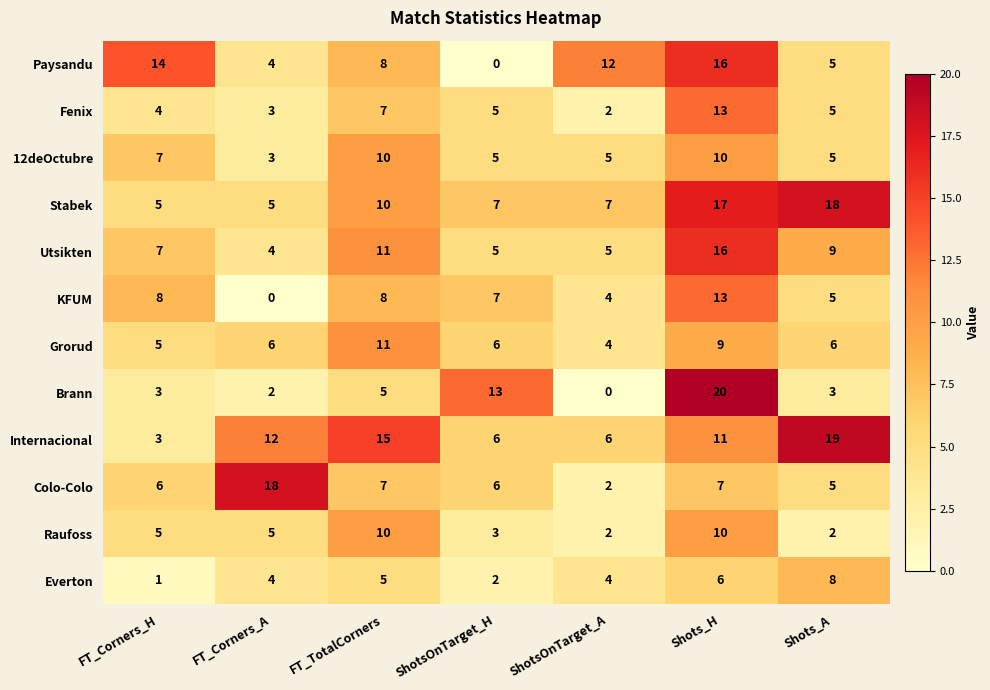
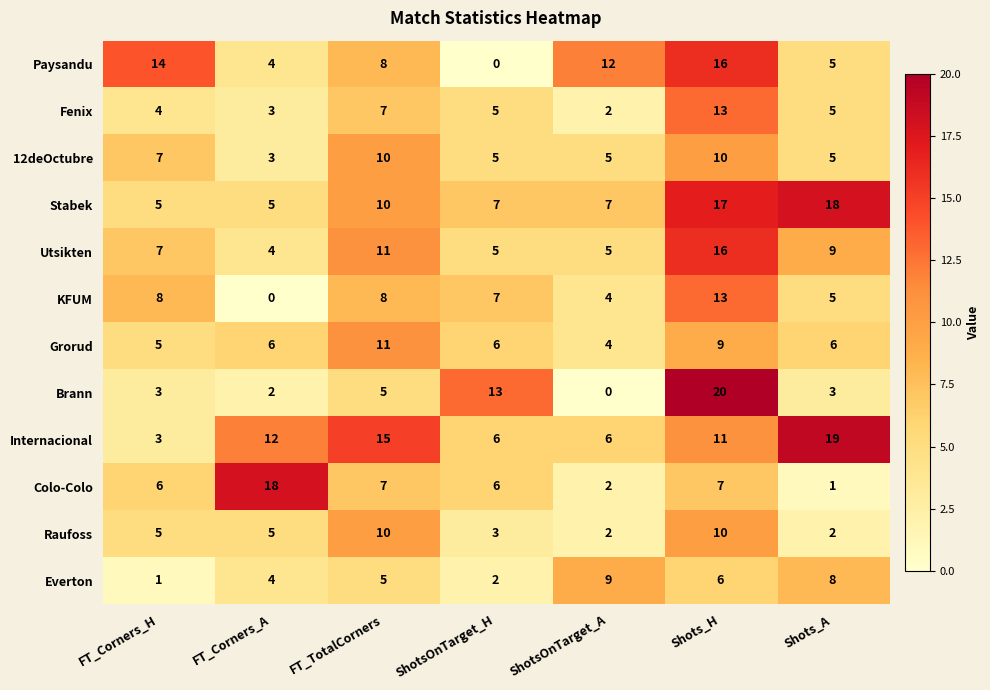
  {
    "Paysandu": {
      "FT_Corners_H": 14,
      "FT_Corners_A": 4,
      "FT_TotalCorners": 8,
      "ShotsOnTarget_H": 0,
      "ShotsOnTarget_A": 12,
      "Shots_H": 16,
      "Shots_A": 5
    },
    "Fenix": {
      "FT_Corners_H": 4,
      "FT_Corners_A": 3,
      "FT_TotalCorners": 7,
      "ShotsOnTarget_H": 5,
      "ShotsOnTarget_A": 2,
      "Shots_H": 13,
      "Shots_A": 5
    },
    "12deOctubre": {
      "FT_Corners_H": 7,
      "FT_Corners_A": 3,
      "FT_TotalCorners": 10,
      "ShotsOnTarget_H": 5,
      "ShotsOnTarget_A": 5,
      "Shots_H": 10,
      "Shots_A": 5
    },
    "Stabek": {
      "FT_Corners_H": 5,
      "FT_Corners_A": 5,
      "FT_TotalCorners": 10,
      "ShotsOnTarget_H": 7,
      "ShotsOnTarget_A": 7,
      "Shots_H": 17,
      "Shots_A": 18
    },
    "Utsikten": {
      "FT_Corners_H": 7,
      "FT_Corners_A": 4,
      "FT_TotalCorners": 11,
      "ShotsOnTarget_H": 5,
      "ShotsOnTarget_A": 5,
      "Shots_H": 16,
      "Shots_A": 9
    },
    "KFUM": {
      "FT_Corners_H": 8,
      "FT_Corners_A": 0,
      "FT_TotalCorners": 8,
      "ShotsOnTarget_H": 7,
      "ShotsOnTarget_A": 4,
      "Shots_H": 13,
      "Shots_A": 5
    },
    "Grorud": {
      "FT_Corners_H": 5,
      "FT_Corners_A": 6,
      "FT_TotalCorners": 11,
      "ShotsOnTarget_H": 6,
      "ShotsOnTarget_A": 4,
      "Shots_H": 9,
      "Shots_A": 6
    },
    "Brann": {
      "FT_Corners_H": 3,
      "FT_Corners_A": 2,
      "FT_TotalCorners": 5,
      "ShotsOnTarget_H": 13,
      "ShotsOnTarget_A": 0,
      "Shots_H": 20,
      "Shots_A": 3
    },
    "Internacional": {
      "FT_Corners_H": 3,
      "FT_Corners_A": 12,
      "FT_TotalCorners": 15,
      "ShotsOnTarget_H": 6,
      "ShotsOnTarget_A": 6,
      "Shots_H": 11,
      "Shots_A": 19
    },
    "Colo-Colo": {
      "FT_Corners_H": 6,
      "FT_Corners_A": 18,
      "FT_TotalCorners": 7,
      "ShotsOnTarget_H": 6,
      "ShotsOnTarget_A": 2,
      "Shots_H": 7,
-     "Shots_A": 5
+     "Shots_A": 1
    },
    "Raufoss": {
      "FT_Corners_H": 5,
      "FT_Corners_A": 5,
      "FT_TotalCorners": 10,
      "ShotsOnTarget_H": 3,
      "ShotsOnTarget_A": 2,
      "Shots_H": 10,
      "Shots_A": 2
    },
    "Everton": {
      "FT_Corners_H": 1,
      "FT_Corners_A": 4,
      "FT_TotalCorners": 5,
      "ShotsOnTarget_H": 2,
-     "ShotsOnTarget_A": 4,
+     "ShotsOnTarget_A": 9,
      "Shots_H": 6,
      "Shots_A": 8
    }
  }
